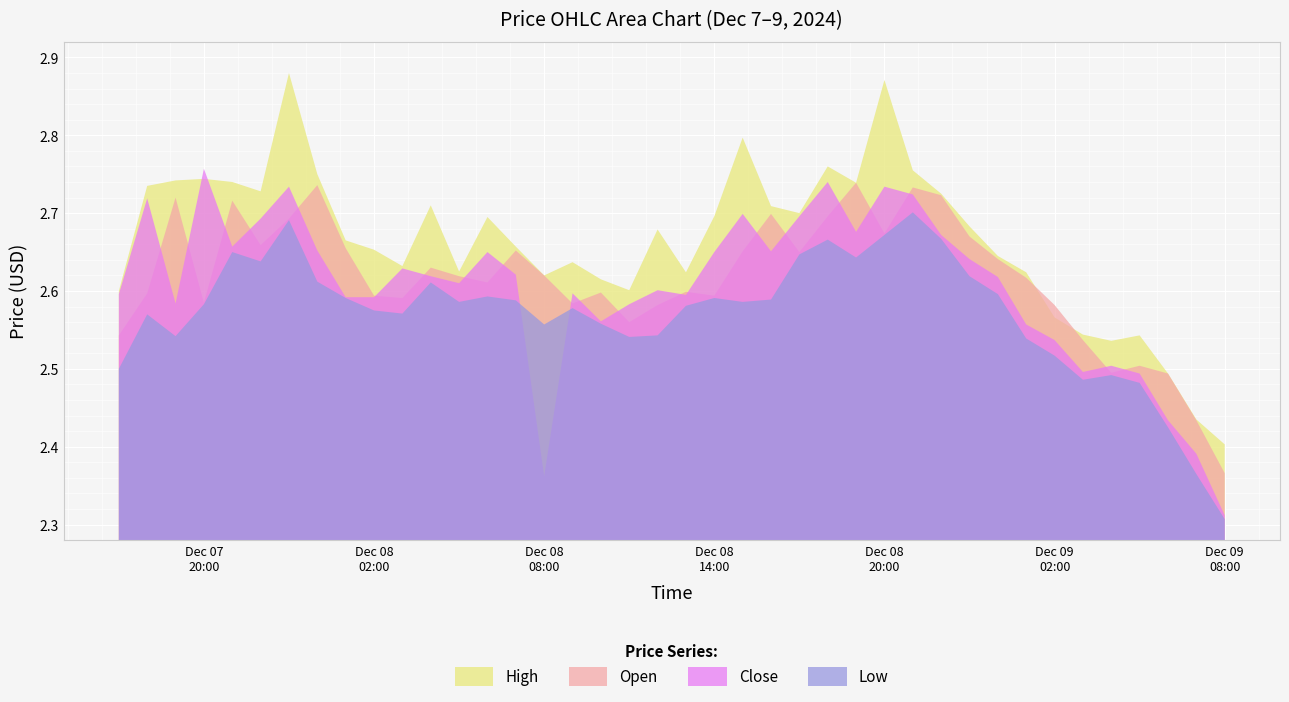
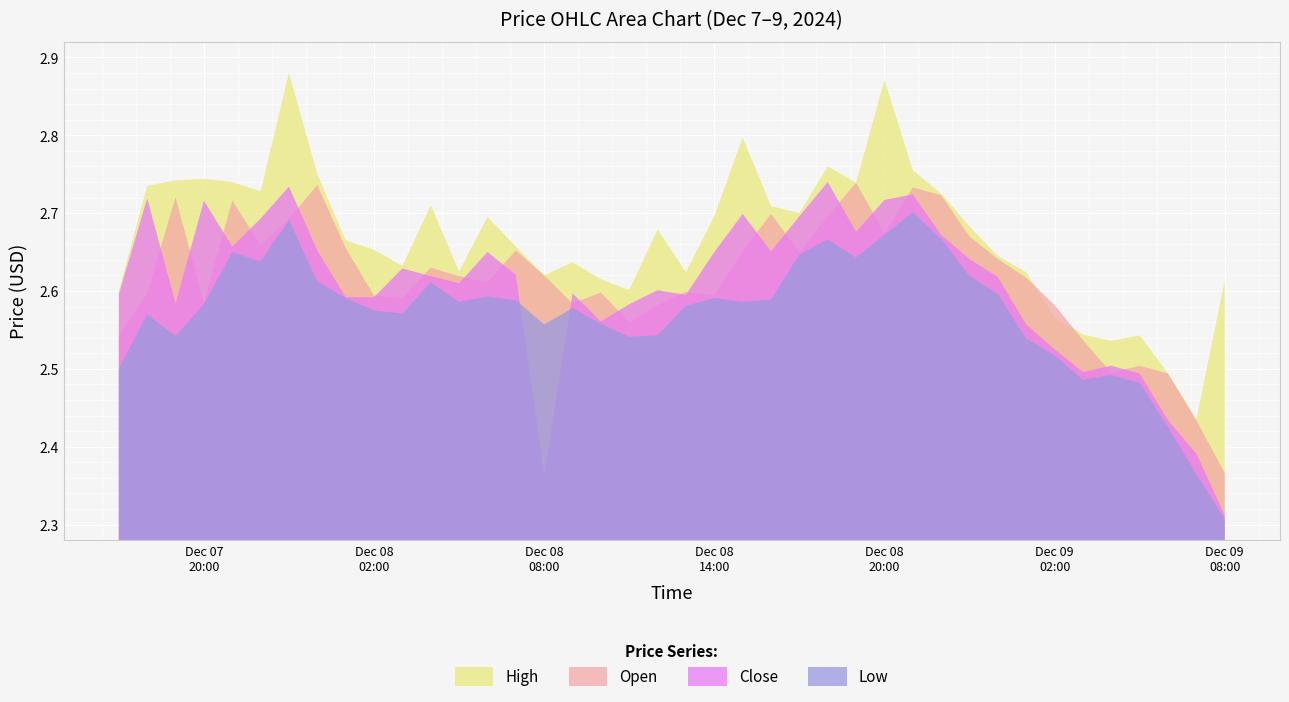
  {
    "High": {
      "Dec 07 20:00": 2.74,
      "Dec 08 02:00": 2.65,
      "Dec 08 14:00": 2.70,
      "Dec 08 20:00": 2.87,
      "Dec 09 02:00": 2.57,
-     "Dec 09 08:00": 2.40
+     "Dec 09 08:00": 2.61
    },
    "Open": {
      "Dec 09 02:00": 2.58,
      "Dec 09 08:00": 2.37
    },
    "Close": {
-     "Dec 07 20:00": 2.76,
+     "Dec 07 20:00": 2.72,
      "Dec 08 08:00": 2.36,
      "Dec 08 14:00": 2.65,
-     "Dec 08 20:00": 2.73,
-     "Dec 09 02:00": 2.54,
+     "Dec 08 20:00": 2.72,
+     "Dec 09 02:00": 2.53,
      "Dec 09 08:00": 2.31
    },
    "Low": {
      "Dec 08 02:00": 2.58,
      "Dec 08 08:00": 2.56,
      "Dec 09 02:00": 2.52,
      "Dec 09 08:00": 2.31
    }
  }
